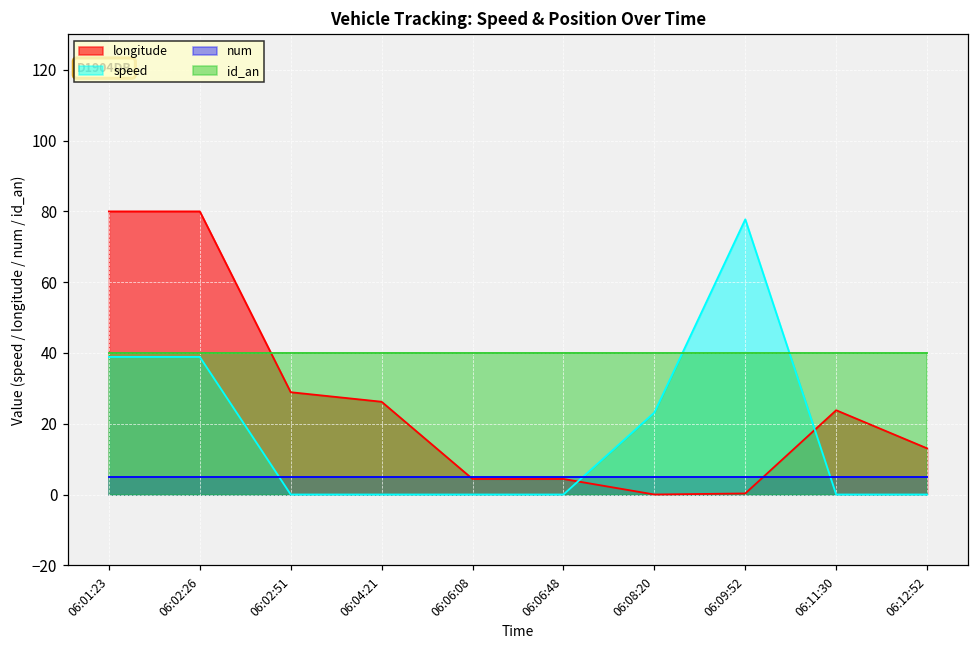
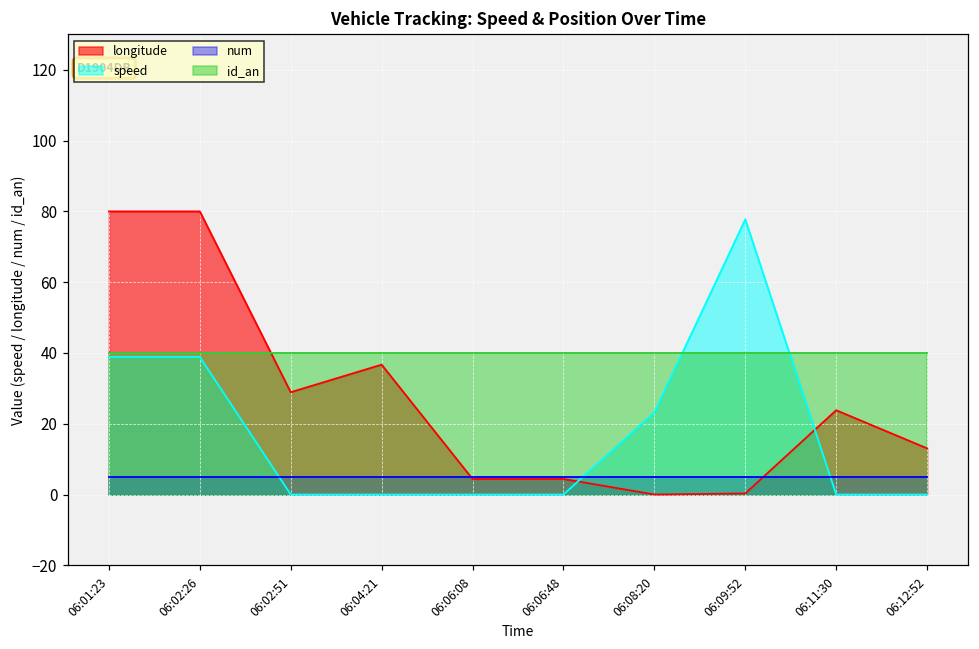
  {
    "longitude": {
      "06:01:23": 80,
      "06:02:26": 80,
      "06:02:51": 29,
-     "06:04:21": 26,
+     "06:04:21": 37,
      "06:08:20": 0,
      "06:09:52": 0,
      "06:11:30": 24,
      "06:12:52": 13
    },
    "speed": {
      "06:01:23": 39,
      "06:02:26": 39,
      "06:02:51": 0,
      "06:04:21": 0,
      "06:06:08": 0,
      "06:06:48": 0,
      "06:08:20": 23,
      "06:09:52": 78,
      "06:11:30": 0,
      "06:12:52": 0
    },
    "num": {
      "06:01:23": 5,
      "06:02:26": 5,
      "06:02:51": 5,
      "06:04:21": 5,
      "06:08:20": 5,
      "06:09:52": 5,
      "06:11:30": 5,
      "06:12:52": 5
    },
    "id_an": {
      "06:01:23": 40,
      "06:02:26": 40,
      "06:02:51": 40,
      "06:04:21": 40,
      "06:06:08": 40,
      "06:06:48": 40,
      "06:08:20": 40,
      "06:09:52": 40,
      "06:11:30": 40,
      "06:12:52": 40
    }
  }
